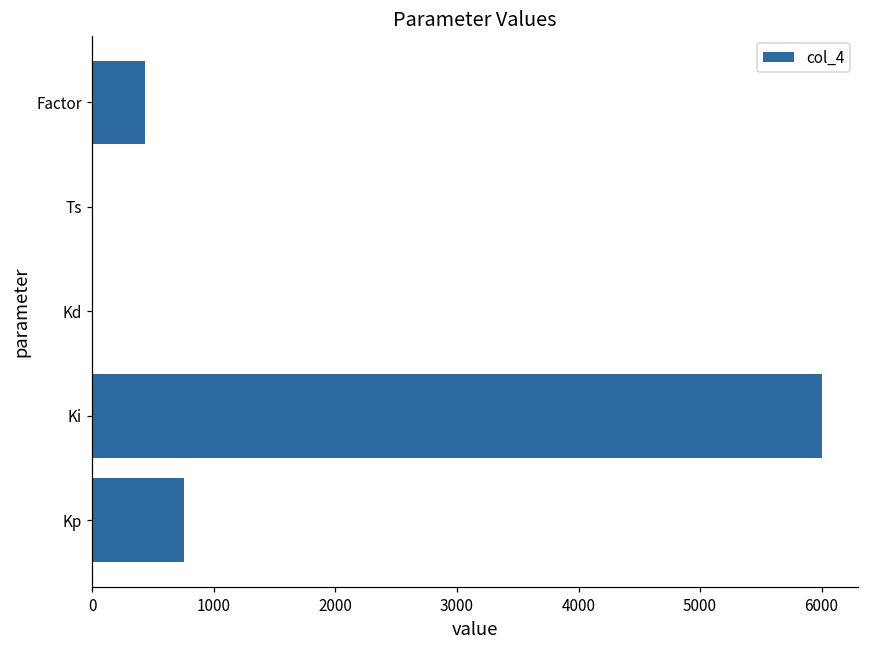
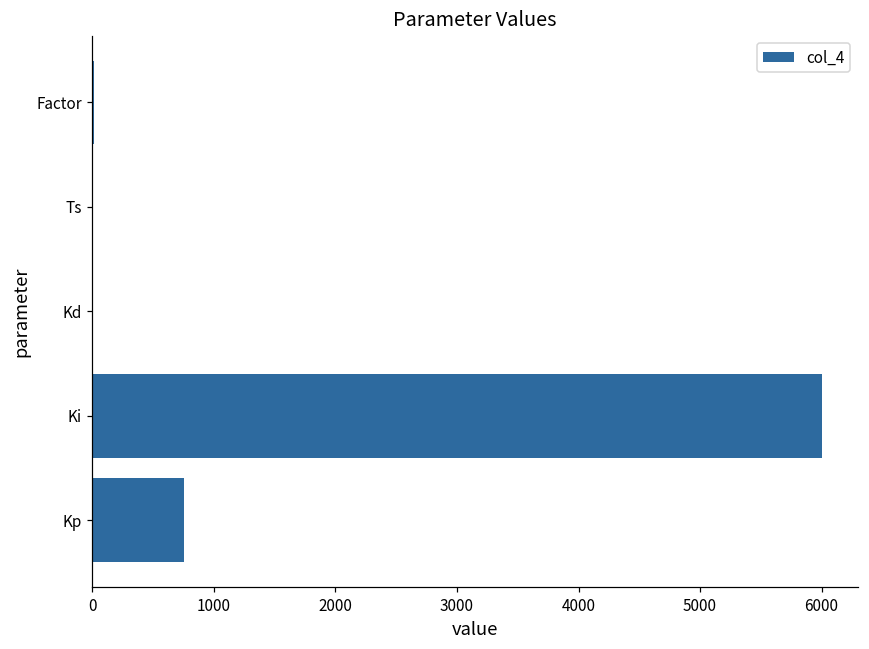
  {
-   "Factor": 430,
+   "Factor": 20,
    "Ki": 6000,
    "Kp": 760
  }
